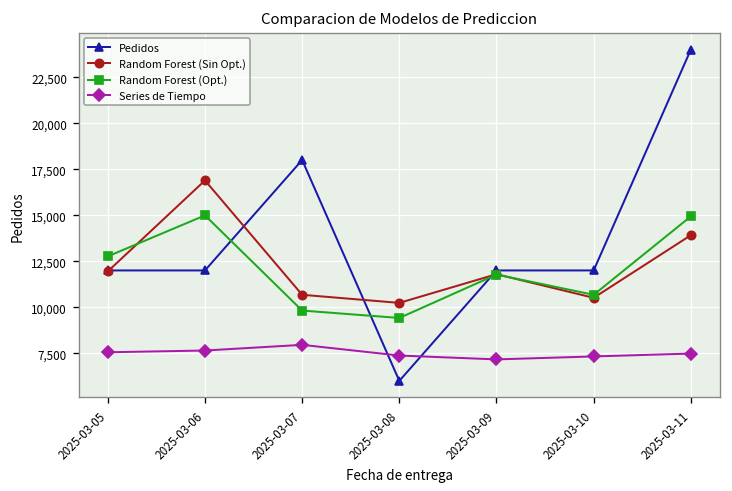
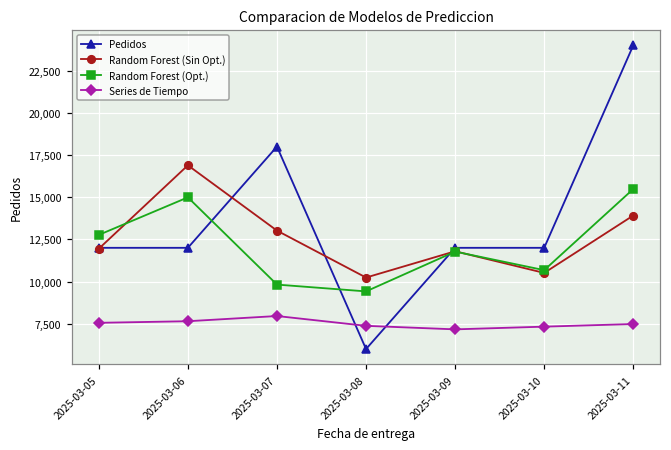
  {
    "Pedidos": {
      "2025-03-06": "12,000",
      "2025-03-07": "18,000",
      "2025-03-08": "6,000",
      "2025-03-09": "12,000",
      "2025-03-10": "12,000",
      "2025-03-11": "24,000"
    },
    "Random Forest (Sin Opt.)": {
      "2025-03-06": "16,900",
-     "2025-03-07": "10,700",
+     "2025-03-07": "13,000",
      "2025-03-08": "10,200",
      "2025-03-11": "13,900"
    },
    "Random Forest (Opt.)": {
      "2025-03-05": "12,800",
      "2025-03-06": "15,000",
      "2025-03-07": "9,800",
      "2025-03-08": "9,400",
-     "2025-03-11": "14,900"
+     "2025-03-11": "15,500"
    },
    "Series de Tiempo": {
      "2025-03-05": "7,600",
      "2025-03-06": "7,600",
      "2025-03-07": "8,000",
      "2025-03-08": "7,400",
      "2025-03-09": "7,200",
      "2025-03-10": "7,300",
      "2025-03-11": "7,500"
    }
  }
